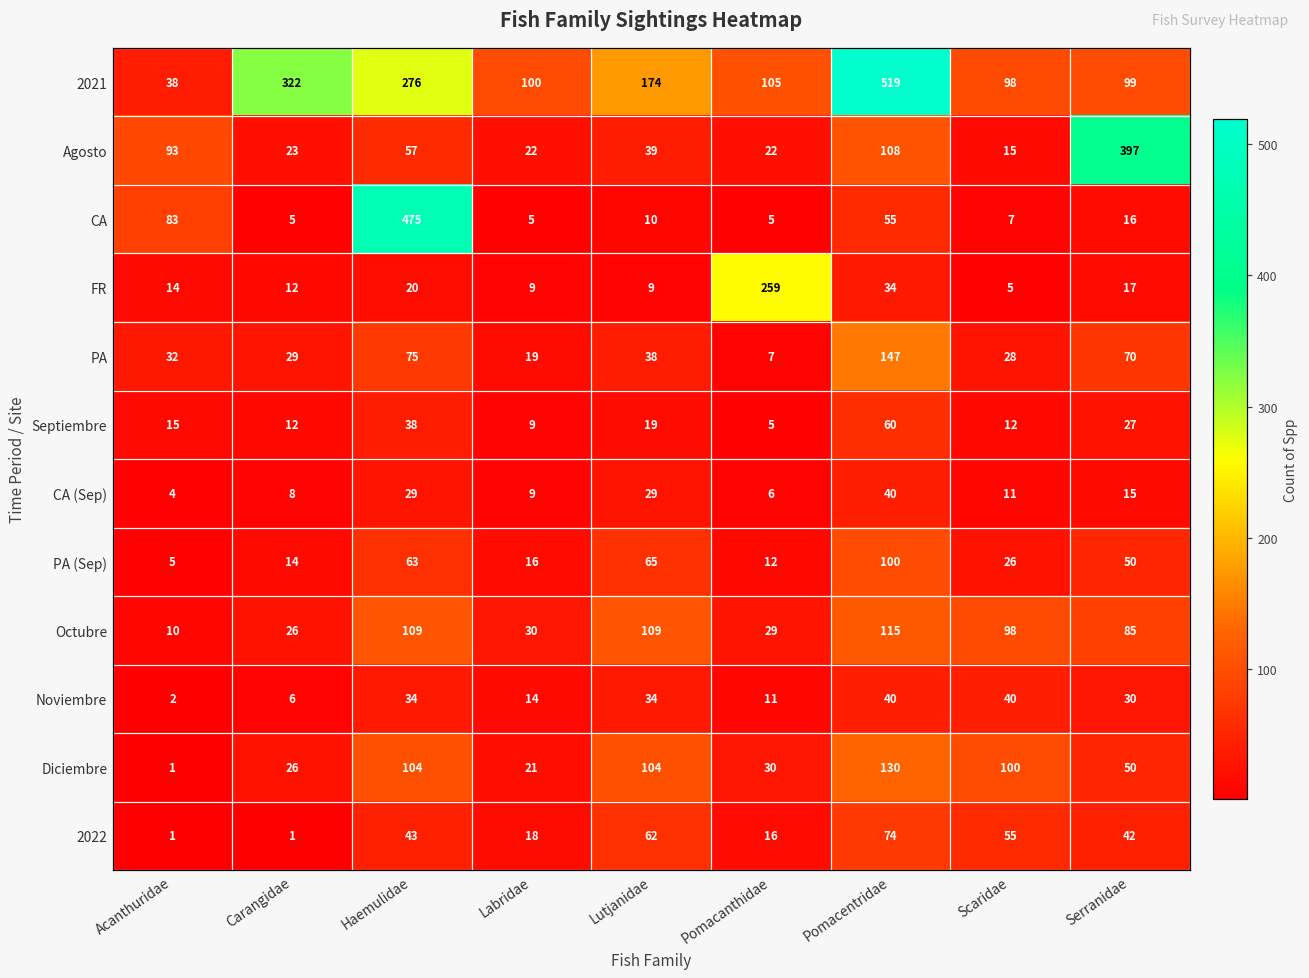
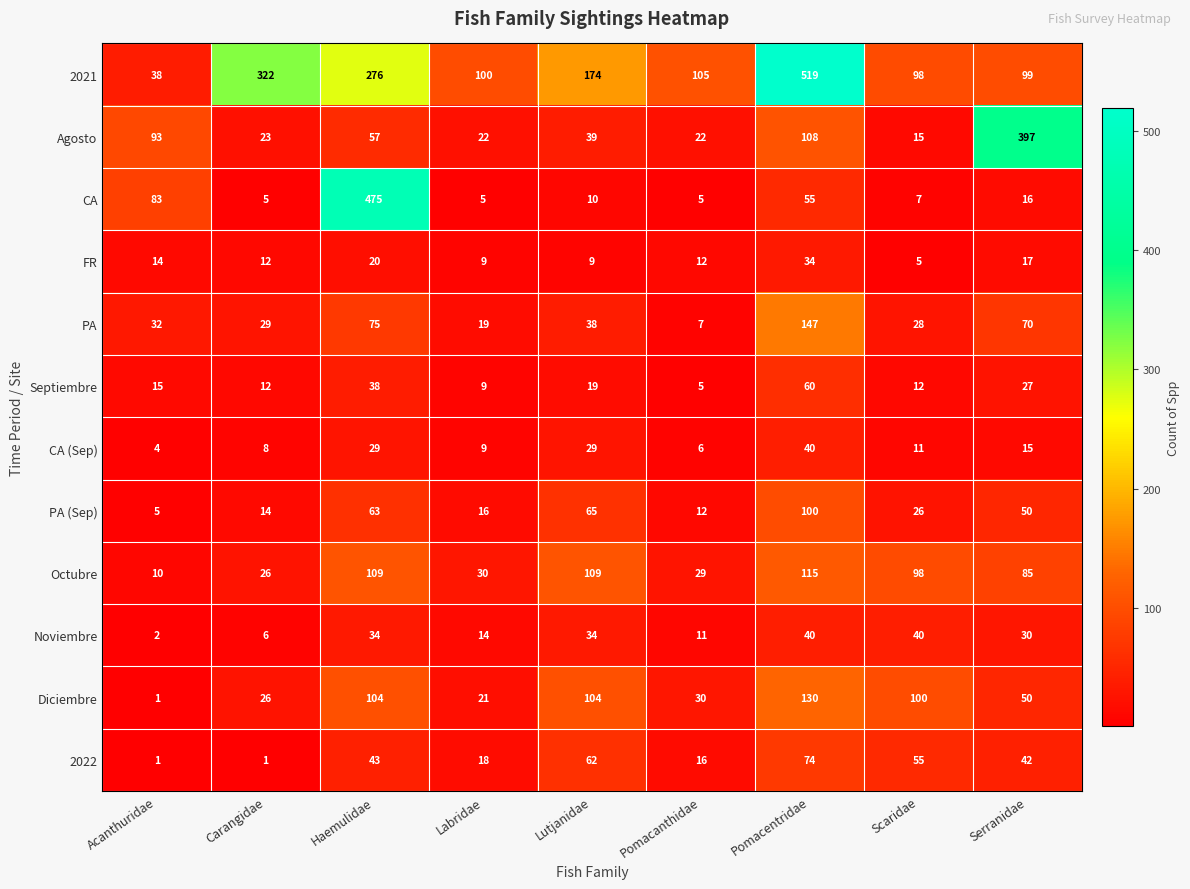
  {
    "2021": {
      "Acanthuridae": 38,
      "Carangidae": 322,
      "Haemulidae": 276,
      "Labridae": 100,
      "Lutjanidae": 174,
      "Pomacanthidae": 105,
      "Pomacentridae": 519,
      "Scaridae": 98,
      "Serranidae": 99
    },
    "Agosto": {
      "Acanthuridae": 93,
      "Carangidae": 23,
      "Haemulidae": 57,
      "Labridae": 22,
      "Lutjanidae": 39,
      "Pomacanthidae": 22,
      "Pomacentridae": 108,
      "Scaridae": 15,
      "Serranidae": 397
    },
    "CA": {
      "Acanthuridae": 83,
      "Carangidae": 5,
      "Haemulidae": 475,
      "Labridae": 5,
      "Lutjanidae": 10,
      "Pomacanthidae": 5,
      "Pomacentridae": 55,
      "Scaridae": 7,
      "Serranidae": 16
    },
    "FR": {
      "Acanthuridae": 14,
      "Carangidae": 12,
      "Haemulidae": 20,
      "Labridae": 9,
      "Lutjanidae": 9,
-     "Pomacanthidae": 259,
+     "Pomacanthidae": 12,
      "Pomacentridae": 34,
      "Scaridae": 5,
      "Serranidae": 17
    },
    "PA": {
      "Acanthuridae": 32,
      "Carangidae": 29,
      "Haemulidae": 75,
      "Labridae": 19,
      "Lutjanidae": 38,
      "Pomacanthidae": 7,
      "Pomacentridae": 147,
      "Scaridae": 28,
      "Serranidae": 70
    },
    "Septiembre": {
      "Acanthuridae": 15,
      "Carangidae": 12,
      "Haemulidae": 38,
      "Labridae": 9,
      "Lutjanidae": 19,
      "Pomacanthidae": 5,
      "Pomacentridae": 60,
      "Scaridae": 12,
      "Serranidae": 27
    },
    "CA (Sep)": {
      "Acanthuridae": 4,
      "Carangidae": 8,
      "Haemulidae": 29,
      "Labridae": 9,
      "Lutjanidae": 29,
      "Pomacanthidae": 6,
      "Pomacentridae": 40,
      "Scaridae": 11,
      "Serranidae": 15
    },
    "PA (Sep)": {
      "Acanthuridae": 5,
      "Carangidae": 14,
      "Haemulidae": 63,
      "Labridae": 16,
      "Lutjanidae": 65,
      "Pomacanthidae": 12,
      "Pomacentridae": 100,
      "Scaridae": 26,
      "Serranidae": 50
    },
    "Octubre": {
      "Acanthuridae": 10,
      "Carangidae": 26,
      "Haemulidae": 109,
      "Labridae": 30,
      "Lutjanidae": 109,
      "Pomacanthidae": 29,
      "Pomacentridae": 115,
      "Scaridae": 98,
      "Serranidae": 85
    },
    "Noviembre": {
      "Acanthuridae": 2,
      "Carangidae": 6,
      "Haemulidae": 34,
      "Labridae": 14,
      "Lutjanidae": 34,
      "Pomacanthidae": 11,
      "Pomacentridae": 40,
      "Scaridae": 40,
      "Serranidae": 30
    },
    "Diciembre": {
      "Acanthuridae": 1,
      "Carangidae": 26,
      "Haemulidae": 104,
      "Labridae": 21,
      "Lutjanidae": 104,
      "Pomacanthidae": 30,
      "Pomacentridae": 130,
      "Scaridae": 100,
      "Serranidae": 50
    },
    "2022": {
      "Acanthuridae": 1,
      "Carangidae": 1,
      "Haemulidae": 43,
      "Labridae": 18,
      "Lutjanidae": 62,
      "Pomacanthidae": 16,
      "Pomacentridae": 74,
      "Scaridae": 55,
      "Serranidae": 42
    }
  }
